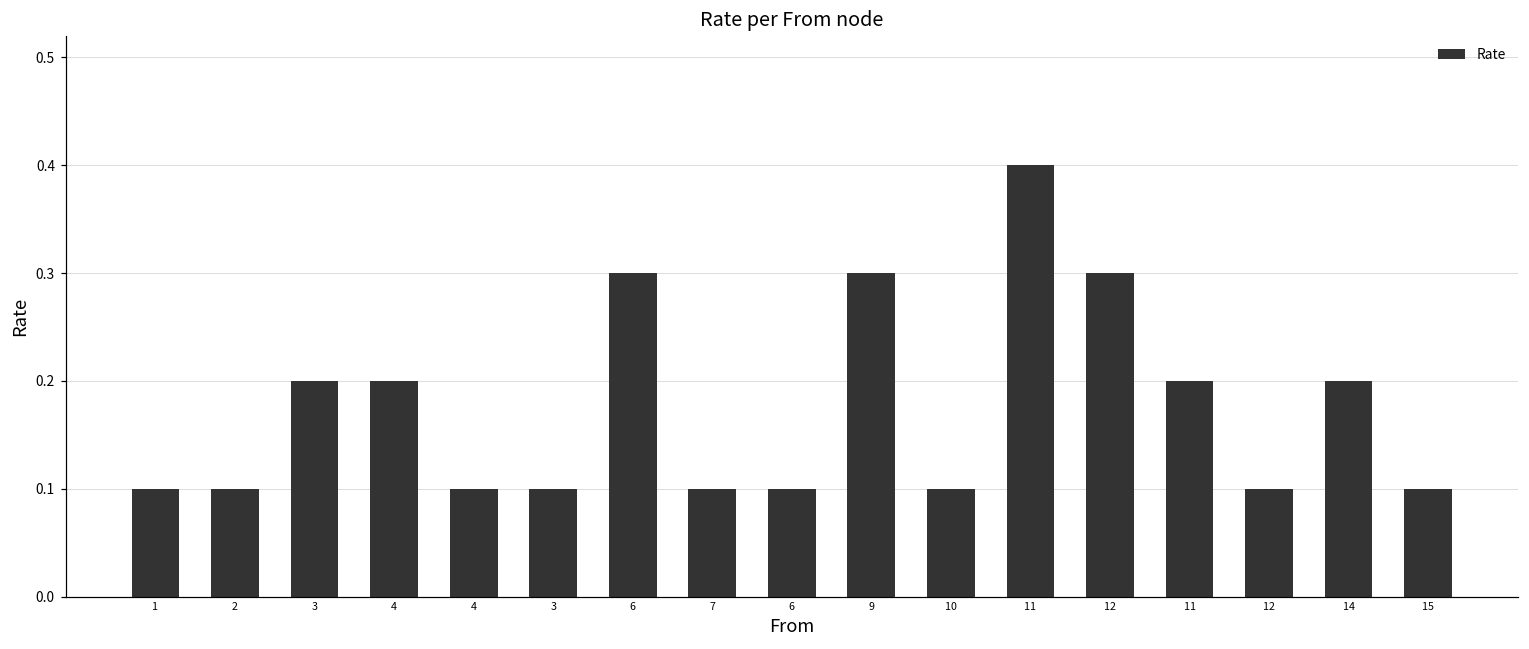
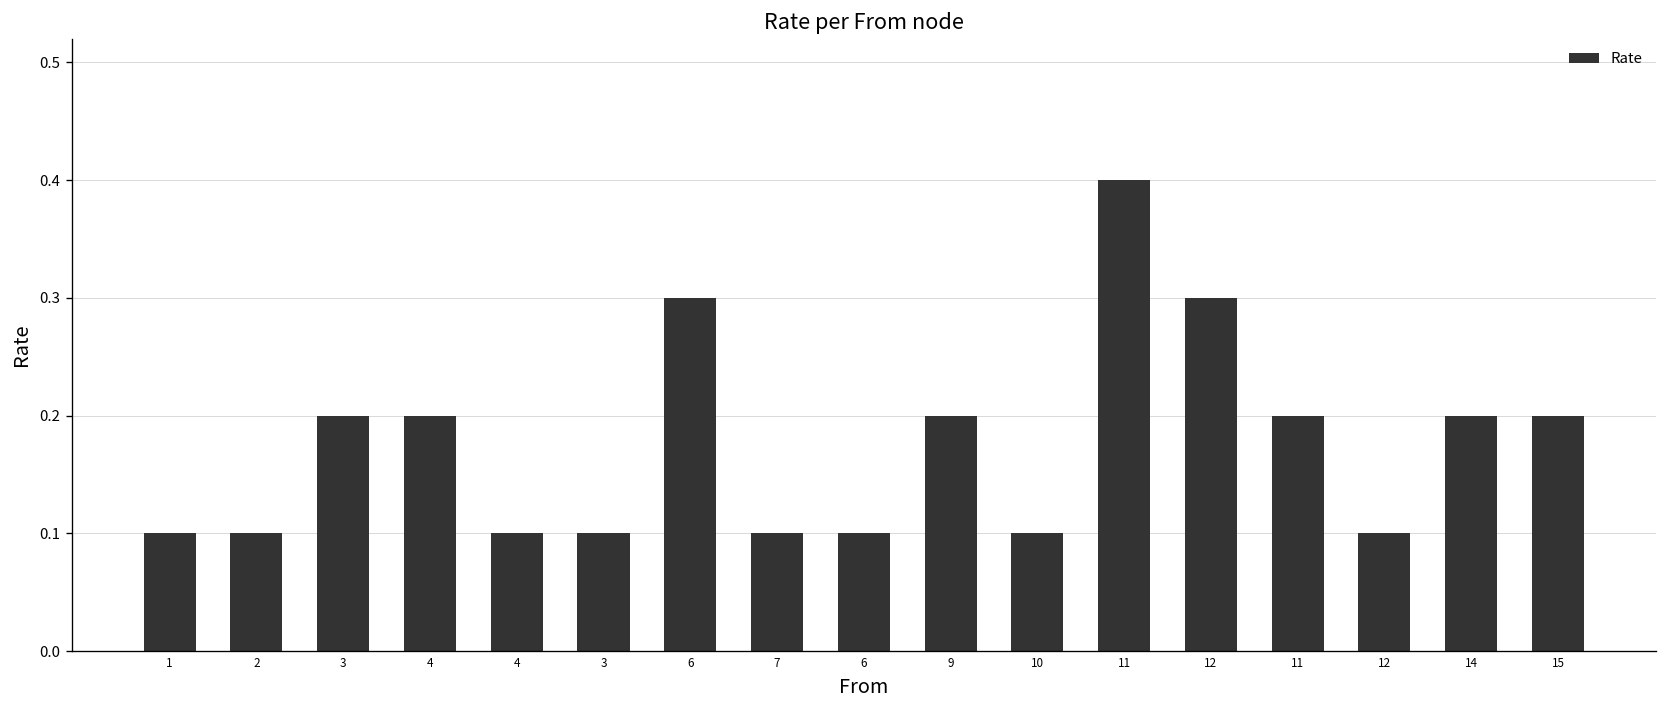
  {
    "1": 0.1,
    "2": 0.1,
    "7": 0.1,
-   "9": 0.3,
+   "9": 0.2,
    "10": 0.1,
    "14": 0.2,
-   "15": 0.1
+   "15": 0.2
  }
